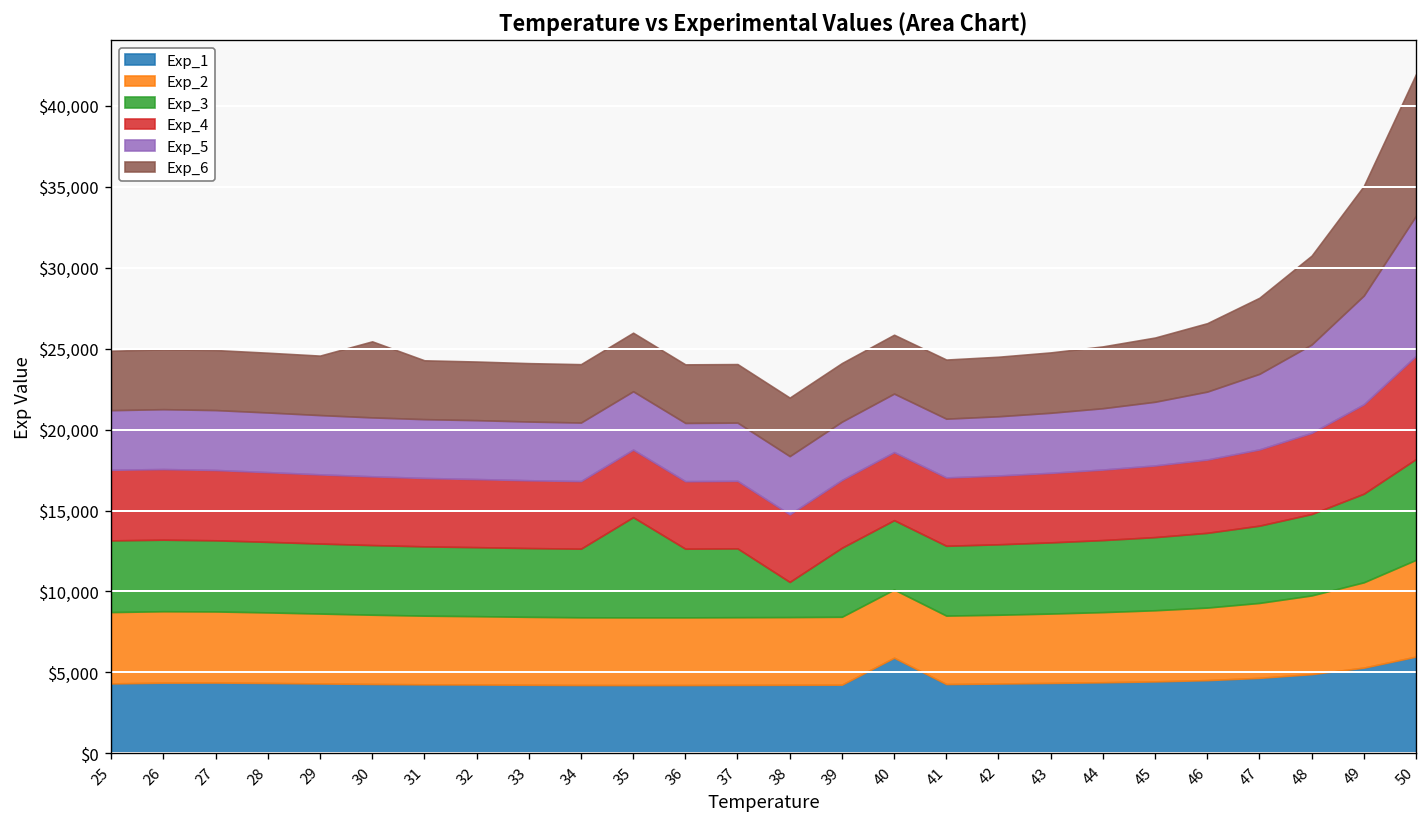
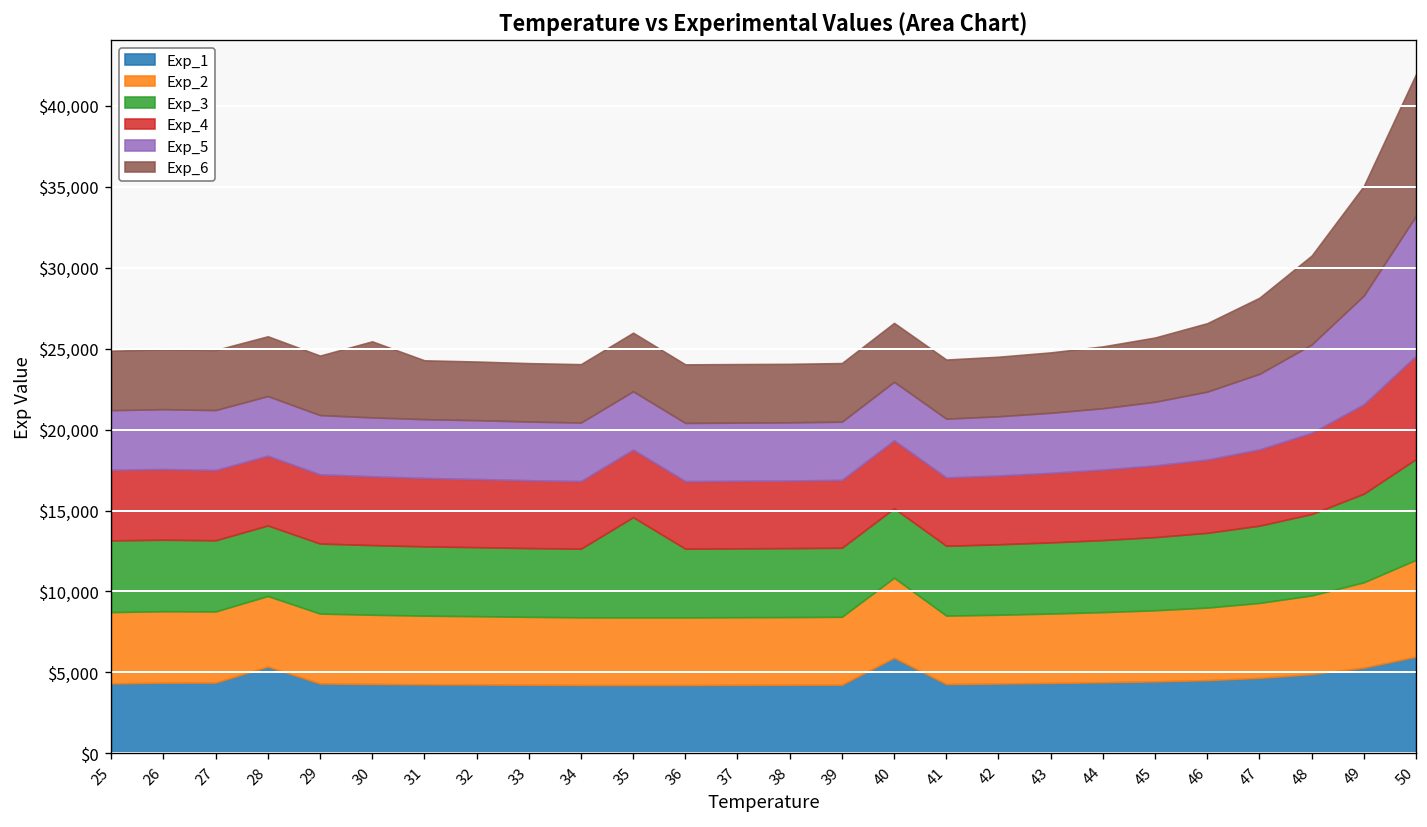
  {
    "Exp_1": {
      "25": "$4,300",
      "26": "$4,400",
      "27": "$4,400",
-     "28": "$4,300",
+     "28": "$5,400",
      "29": "$4,300",
      "30": "$4,300",
      "31": "$4,300",
      "32": "$4,300",
      "33": "$4,200",
      "34": "$4,200",
      "35": "$4,200",
      "36": "$4,200",
      "37": "$4,200",
      "38": "$4,200",
      "39": "$4,200",
      "40": "$5,900",
      "41": "$4,300",
      "42": "$4,300",
      "43": "$4,300",
      "44": "$4,400",
      "45": "$4,400",
      "46": "$4,500",
      "47": "$4,700",
      "48": "$4,900",
      "49": "$5,300",
      "50": "$6,000"
    },
    "Exp_2": {
      "25": "$4,400",
      "26": "$4,400",
      "27": "$4,400",
      "28": "$4,400",
      "29": "$4,300",
      "30": "$4,300",
      "31": "$4,200",
      "32": "$4,200",
      "33": "$4,200",
      "34": "$4,200",
      "35": "$4,200",
      "36": "$4,200",
      "37": "$4,200",
      "38": "$4,200",
      "39": "$4,200",
-     "40": "$4,200",
+     "40": "$4,900",
      "41": "$4,200",
      "42": "$4,200",
      "43": "$4,300",
      "44": "$4,300",
      "45": "$4,400",
      "46": "$4,500",
      "47": "$4,600",
      "48": "$4,900",
      "49": "$5,300",
      "50": "$6,000"
    },
    "Exp_3": {
      "25": "$4,400",
      "26": "$4,400",
      "27": "$4,400",
      "28": "$4,400",
      "29": "$4,300",
      "30": "$4,300",
      "31": "$4,300",
      "32": "$4,300",
      "33": "$4,200",
      "34": "$4,200",
      "35": "$6,200",
      "36": "$4,200",
      "37": "$4,300",
-     "38": "$2,200",
+     "38": "$4,300",
      "39": "$4,300",
      "40": "$4,300",
      "41": "$4,300",
      "42": "$4,400",
      "43": "$4,400",
      "44": "$4,400",
      "45": "$4,500",
      "46": "$4,600",
      "47": "$4,800",
      "48": "$5,000",
      "49": "$5,500",
      "50": "$6,200"
    },
    "Exp_4": {
      "25": "$4,400",
      "26": "$4,400",
      "27": "$4,300",
      "28": "$4,300",
      "29": "$4,300",
      "30": "$4,200",
      "31": "$4,200",
      "32": "$4,200",
      "33": "$4,200",
      "34": "$4,200",
      "35": "$4,200",
      "36": "$4,200",
      "37": "$4,200",
      "38": "$4,200",
      "39": "$4,200",
      "40": "$4,200",
      "41": "$4,200",
      "42": "$4,200",
      "43": "$4,300",
      "44": "$4,400",
      "45": "$4,400",
      "46": "$4,500",
      "47": "$4,700",
      "48": "$5,000",
      "49": "$5,500",
      "50": "$6,400"
    },
    "Exp_5": {
      "25": "$3,700",
      "26": "$3,700",
      "27": "$3,700",
      "28": "$3,700",
      "29": "$3,700",
      "30": "$3,600",
      "31": "$3,600",
      "32": "$3,600",
      "33": "$3,600",
      "34": "$3,600",
      "35": "$3,600",
      "36": "$3,600",
      "37": "$3,600",
      "38": "$3,600",
      "39": "$3,600",
      "40": "$3,600",
      "41": "$3,600",
      "42": "$3,700",
      "43": "$3,700",
      "44": "$3,800",
      "45": "$3,900",
      "46": "$4,200",
      "47": "$4,700",
      "48": "$5,500",
      "49": "$6,700",
      "50": "$8,600"
    },
    "Exp_6": {
      "25": "$3,700",
      "26": "$3,700",
      "27": "$3,700",
      "28": "$3,700",
      "29": "$3,700",
      "30": "$4,700",
      "31": "$3,600",
      "32": "$3,600",
      "33": "$3,600",
      "34": "$3,600",
      "35": "$3,600",
      "36": "$3,600",
      "37": "$3,600",
      "38": "$3,600",
      "39": "$3,600",
      "40": "$3,600",
      "41": "$3,700",
      "42": "$3,700",
      "43": "$3,700",
      "44": "$3,800",
      "45": "$4,000",
      "46": "$4,200",
      "47": "$4,700",
      "48": "$5,500",
      "49": "$6,800",
      "50": "$8,800"
    }
  }
